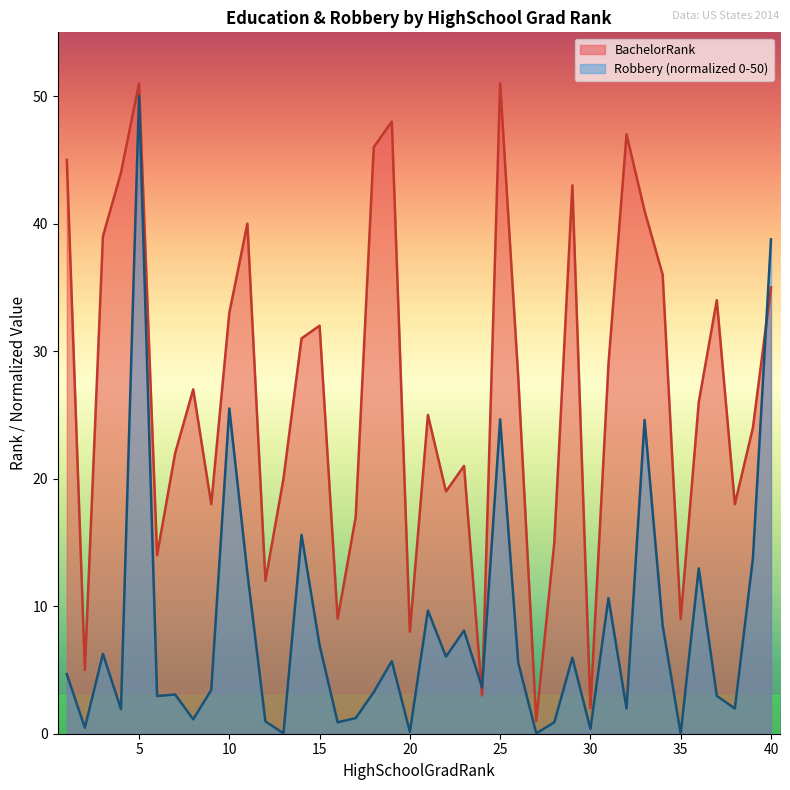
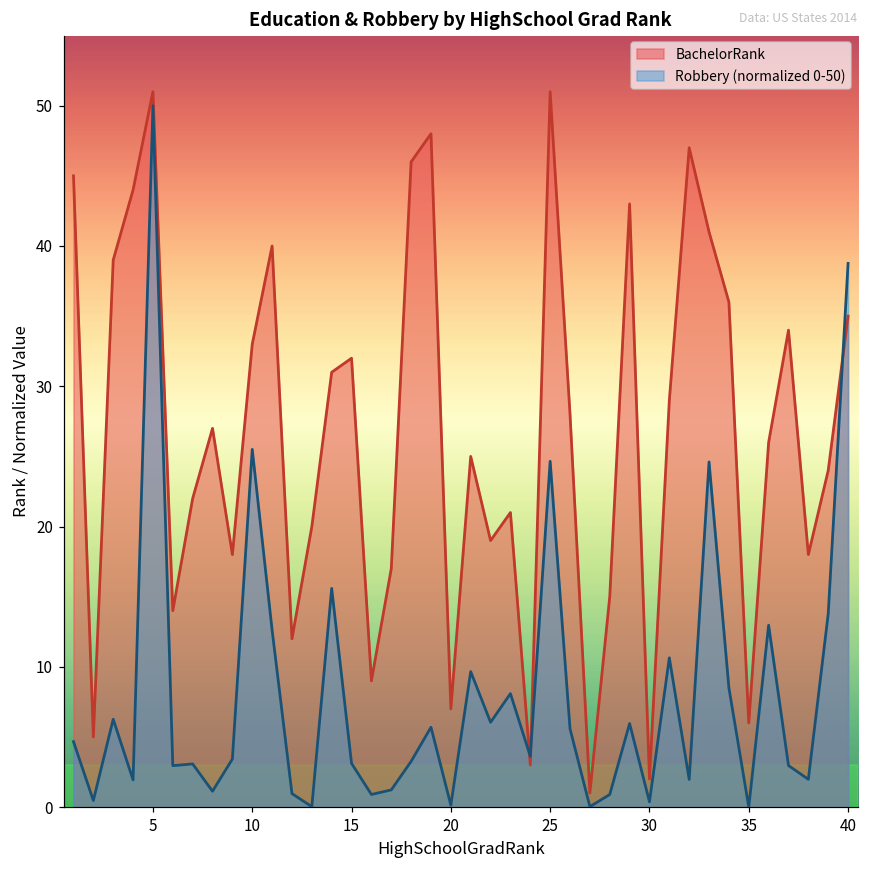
  {
    "BachelorRank": {
      "5": 51,
      "10": 33,
      "15": 32,
-     "20": 8,
+     "20": 7,
      "25": 51,
      "30": 2,
-     "35": 9,
+     "35": 6,
      "40": 35
    },
    "Robbery (normalized 0-50)": {
      "5": 50.0,
      "10": 25.5,
-     "15": 6.9,
+     "15": 3.1,
      "20": 0.1,
      "25": 24.7,
      "30": 0.4,
      "35": 0.0,
      "40": 38.8
    }
  }
